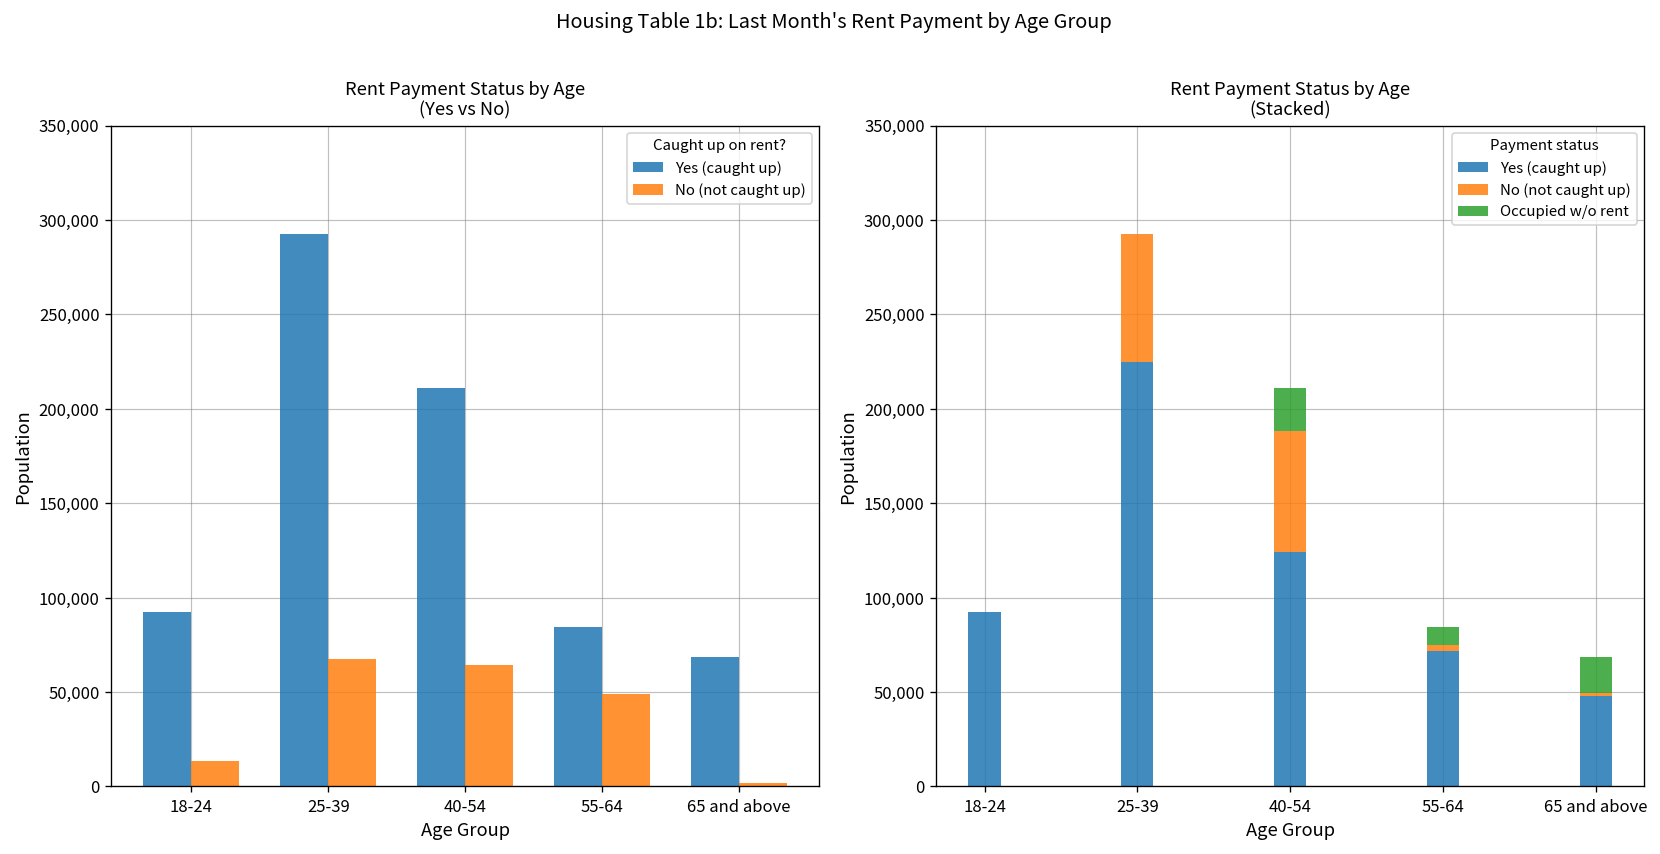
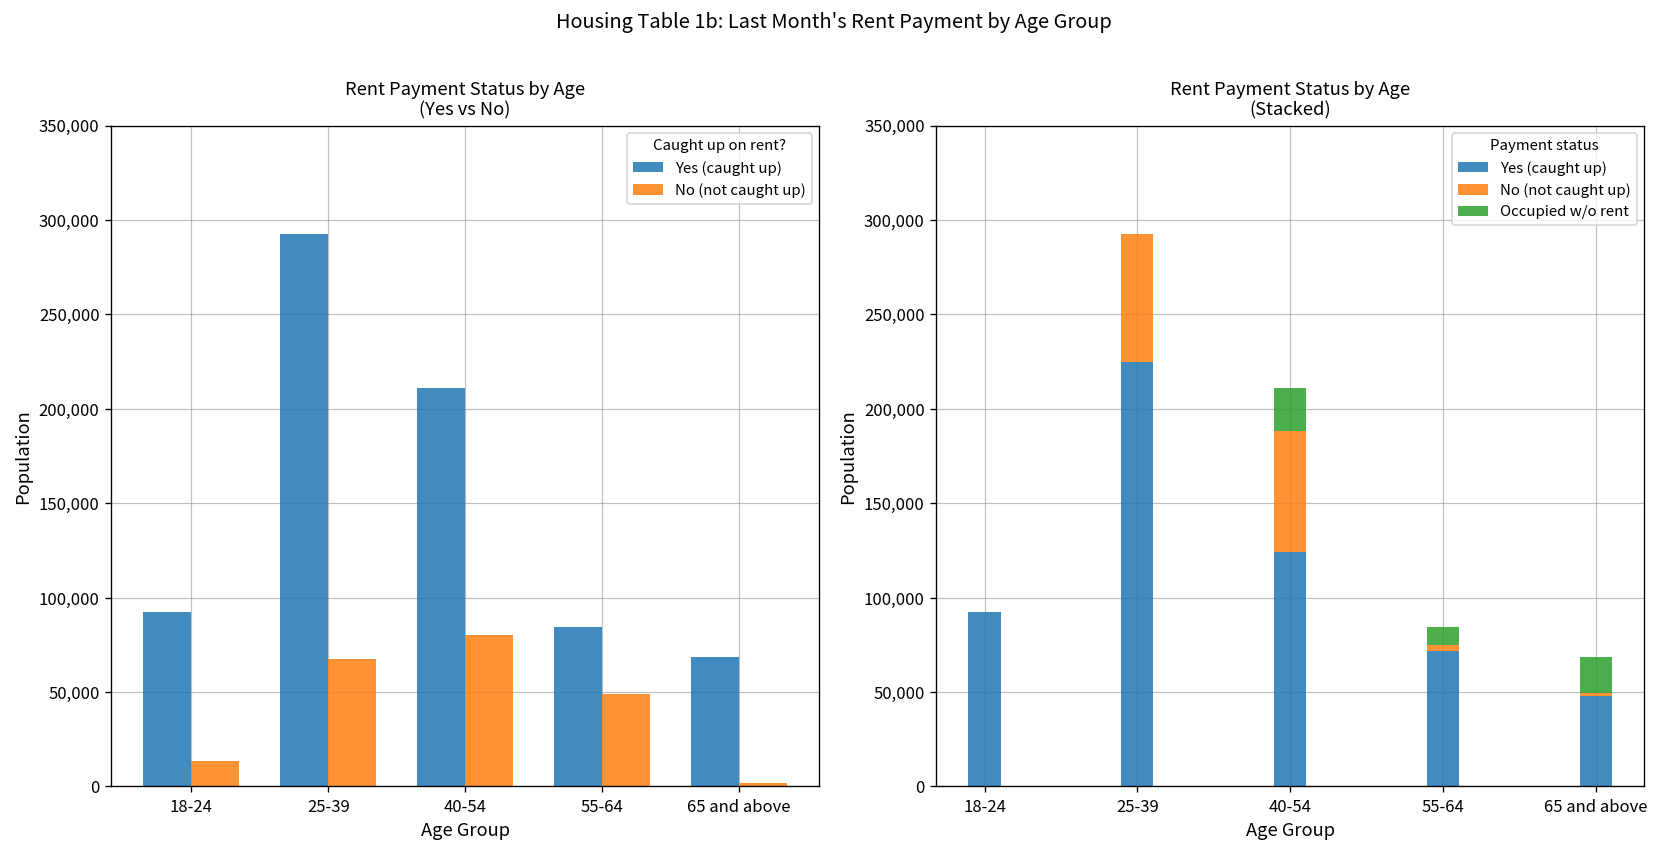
  {
    "Rent Payment Status by Age (Yes vs No)": {
      "Yes (caught up)": {
        "18-24": "92,000",
        "25-39": "292,000",
        "40-54": "211,000",
        "55-64": "85,000",
        "65 and above": "69,000"
      },
      "No (not caught up)": {
        "18-24": "13,000",
        "25-39": "67,000",
-       "40-54": "64,000",
+       "40-54": "80,000",
        "55-64": "49,000",
        "65 and above": "2,000"
      }
    },
    "Rent Payment Status by Age (Stacked)": {
      "Yes (caught up)": {
        "18-24": "92,000",
        "25-39": "225,000",
        "40-54": "124,000",
        "55-64": "72,000",
        "65 and above": "48,000"
      },
      "No (not caught up)": {
        "18-24": "0",
        "25-39": "67,000",
        "40-54": "64,000",
        "55-64": "3,000",
        "65 and above": "2,000"
      },
      "Occupied w/o rent": {
        "18-24": "0",
        "25-39": "0",
        "40-54": "23,000",
        "55-64": "10,000",
        "65 and above": "19,000"
      }
    }
  }
